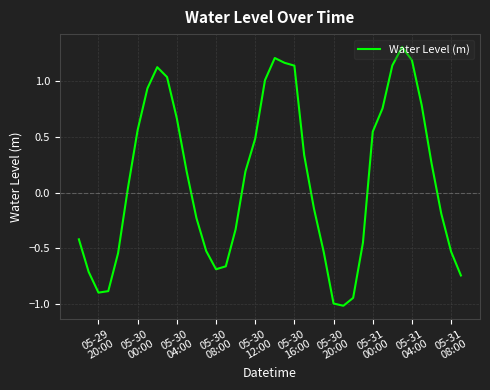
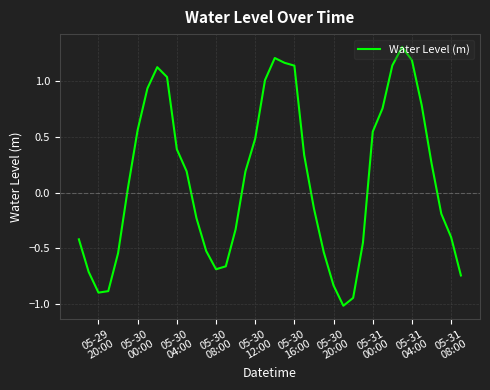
  {
    "05-29 20:00": -0.90,
    "05-30 00:00": 0.56,
-   "05-30 04:00": 0.67,
+   "05-30 04:00": 0.39,
    "05-30 08:00": -0.69,
    "05-30 12:00": 0.48,
    "05-30 16:00": 1.14,
-   "05-30 20:00": -1.00,
+   "05-30 20:00": -0.83,
    "05-31 00:00": 0.55,
    "05-31 04:00": 1.19,
-   "05-31 08:00": -0.53
+   "05-31 08:00": -0.40
  }
